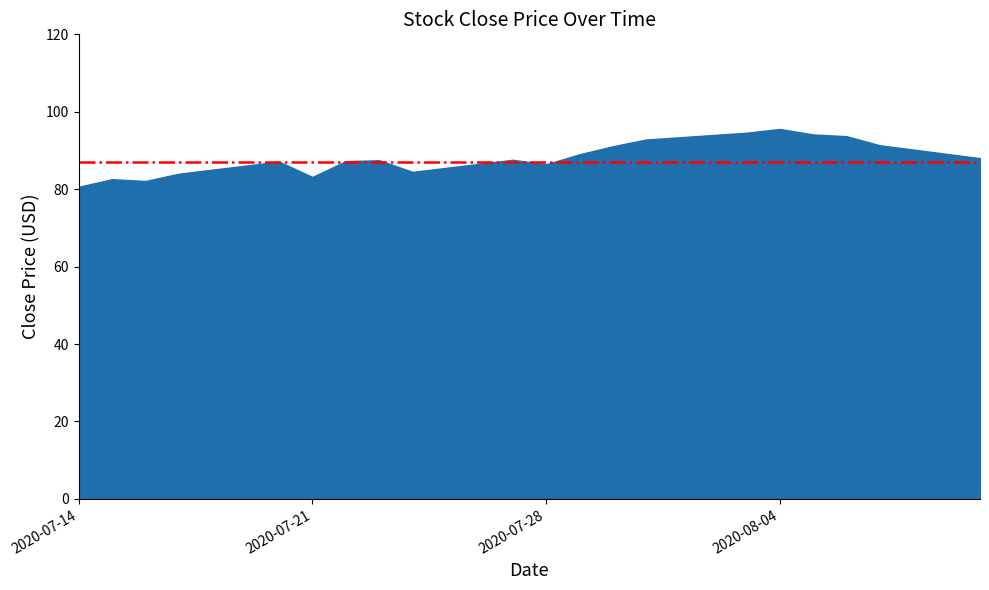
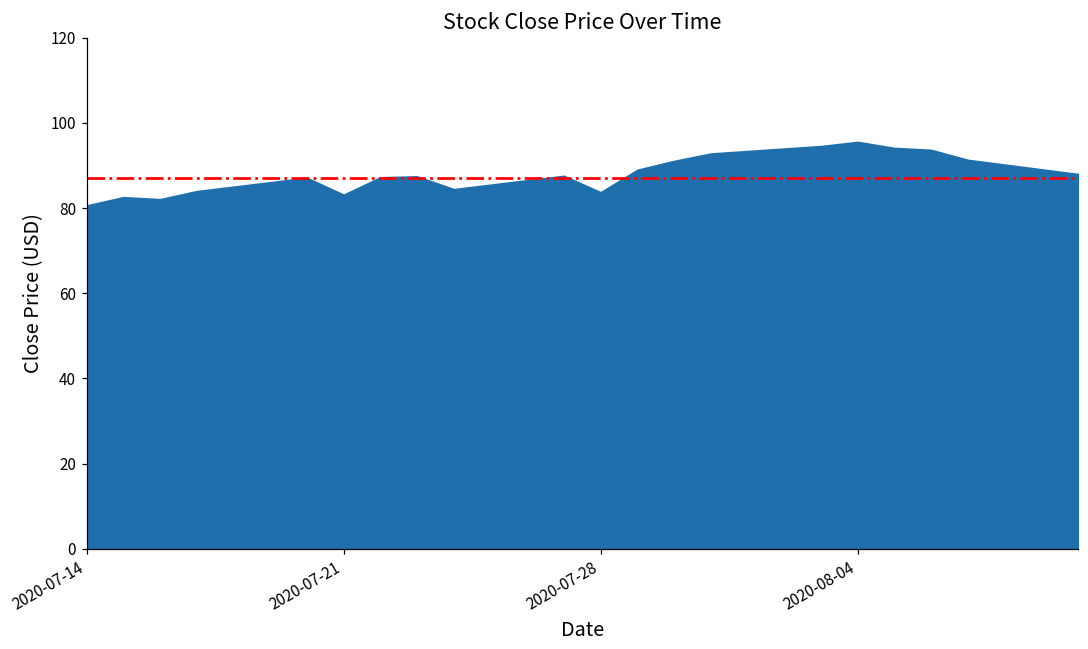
  {
    "2020-07-14": 81,
    "2020-07-21": 83,
-   "2020-07-28": 86,
+   "2020-07-28": 84,
    "2020-08-04": 96
  }
